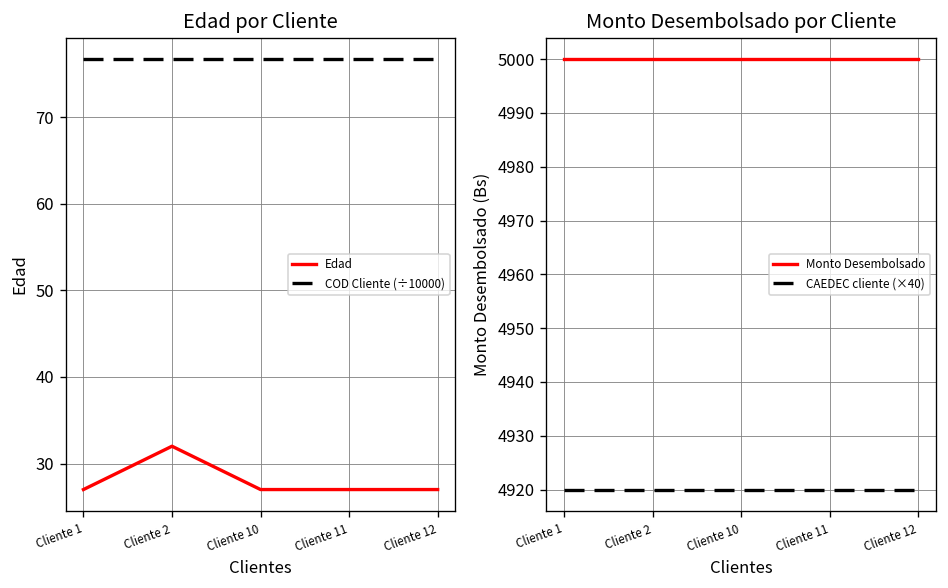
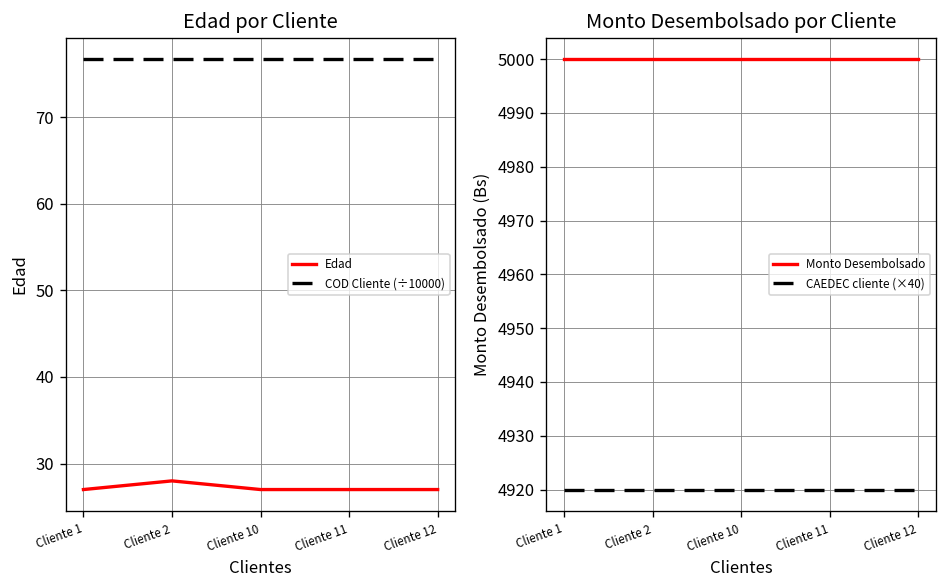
  {
    "Edad por Cliente": {
      "Edad": {
        "Cliente 1": 27,
-       "Cliente 2": 32,
+       "Cliente 2": 28,
        "Cliente 10": 27,
        "Cliente 11": 27,
        "Cliente 12": 27
      },
      "COD Cliente (÷10000)": {
        "Cliente 1": 77,
        "Cliente 2": 77,
        "Cliente 10": 77,
        "Cliente 11": 77,
        "Cliente 12": 77
      }
    },
    "Monto Desembolsado por Cliente": {
      "Monto Desembolsado": {
        "Cliente 1": 5000,
        "Cliente 2": 5000,
        "Cliente 10": 5000,
        "Cliente 11": 5000,
        "Cliente 12": 5000
      },
      "CAEDEC cliente (×40)": {
        "Cliente 1": 4920,
        "Cliente 2": 4920,
        "Cliente 10": 4920,
        "Cliente 11": 4920,
        "Cliente 12": 4920
      }
    }
  }
